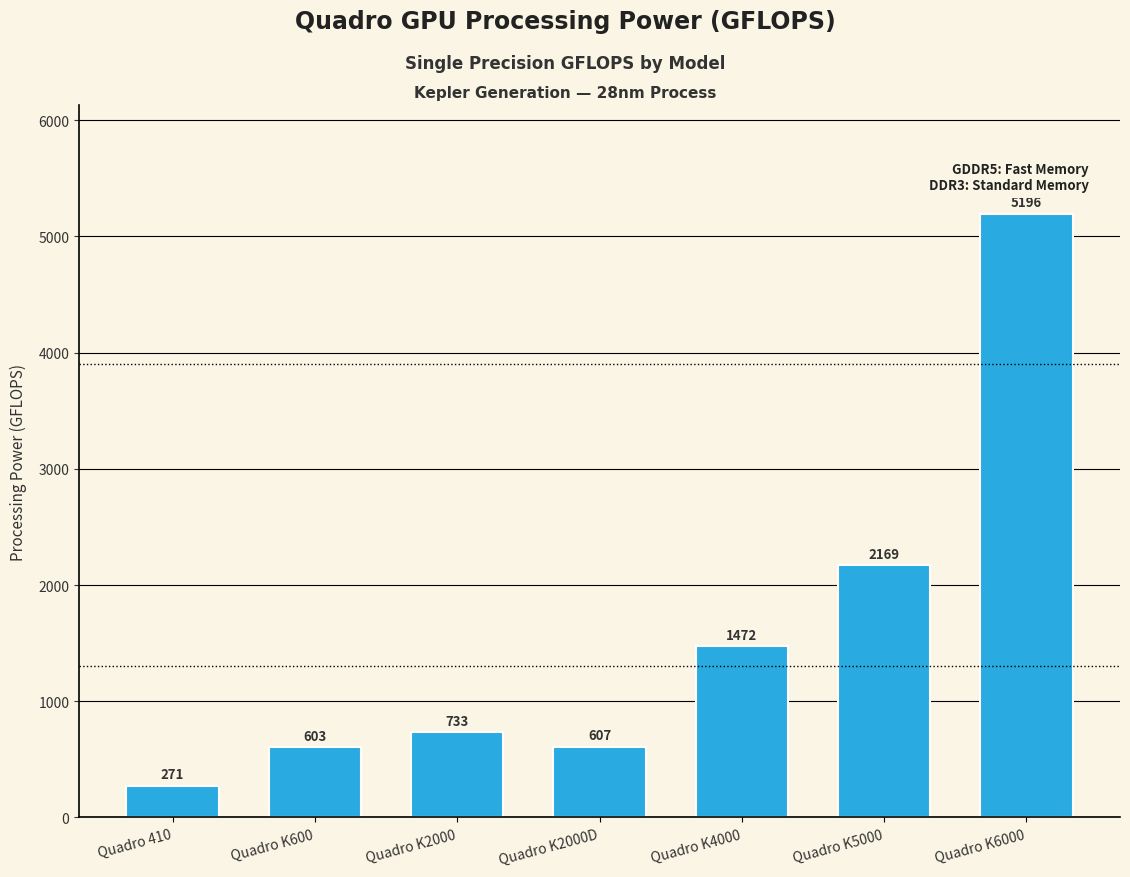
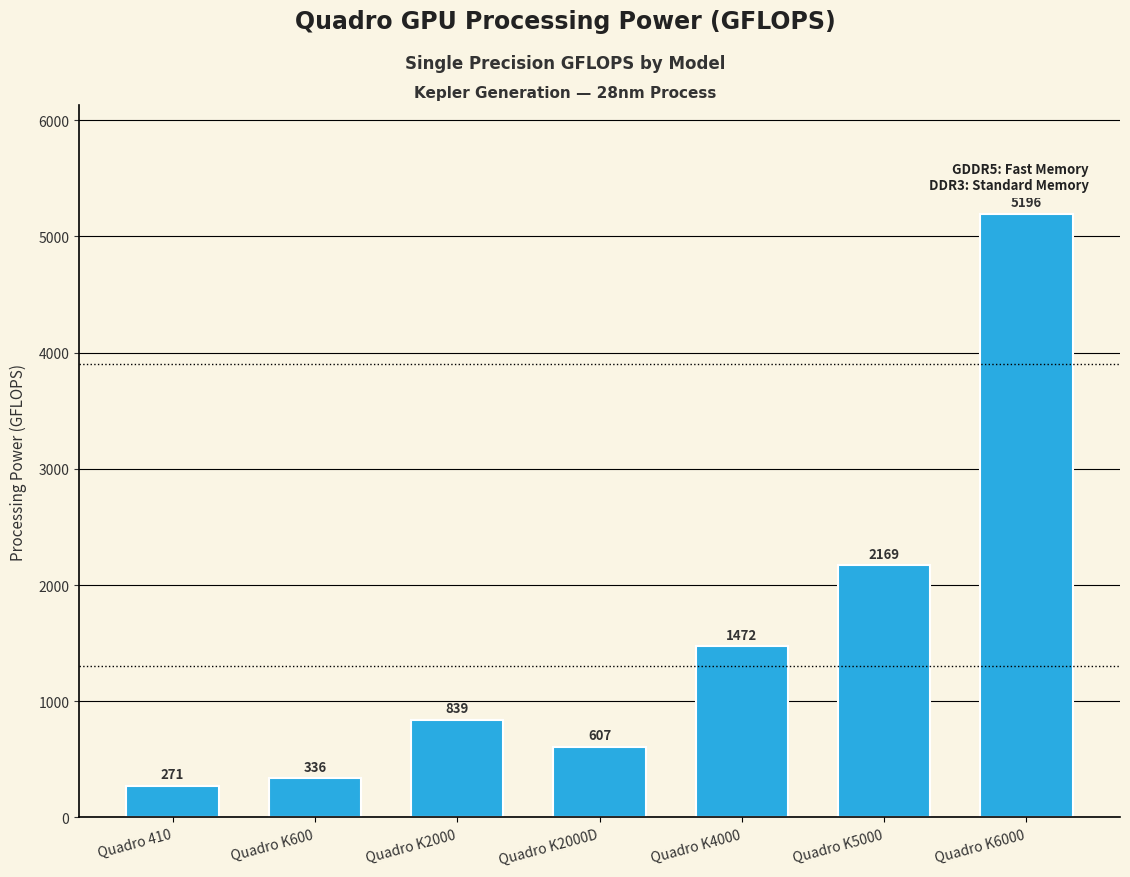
  {
    "Quadro 410": 271,
-   "Quadro K600": 603,
-   "Quadro K2000": 733,
+   "Quadro K600": 336,
+   "Quadro K2000": 839,
    "Quadro K2000D": 607,
    "Quadro K4000": 1472,
    "Quadro K5000": 2169
  }
